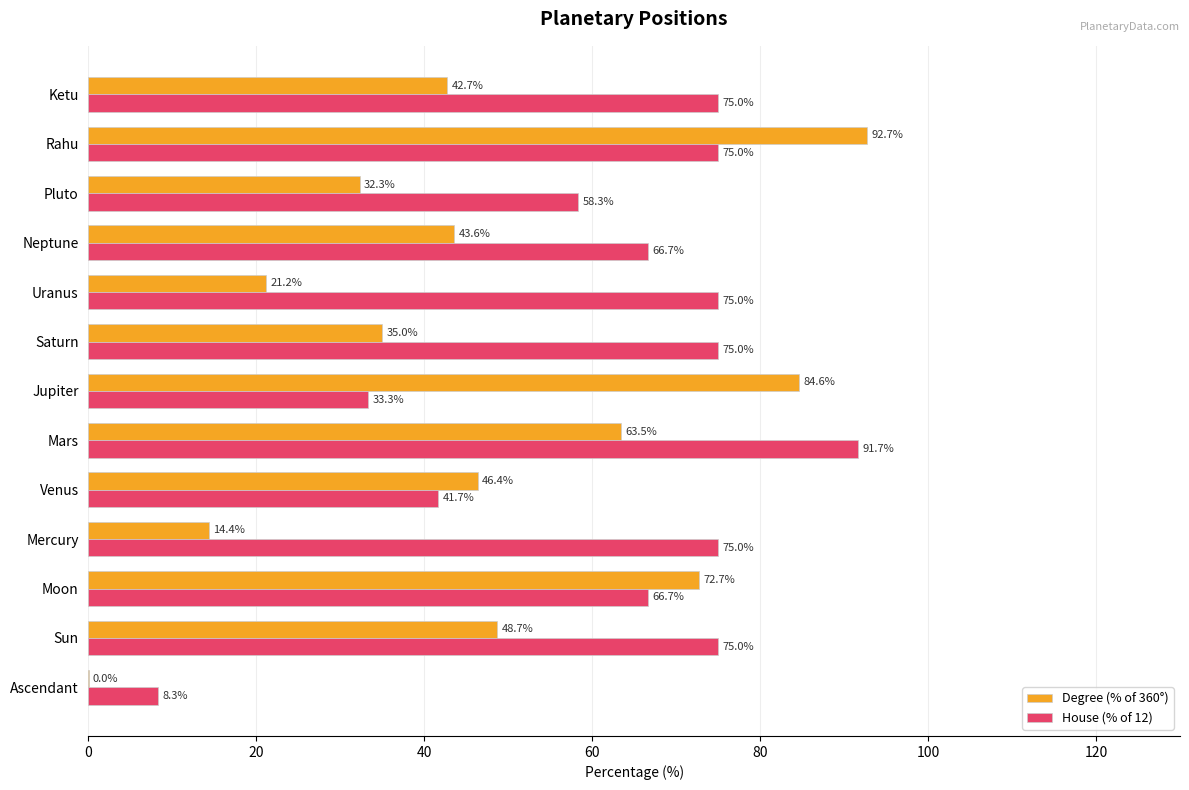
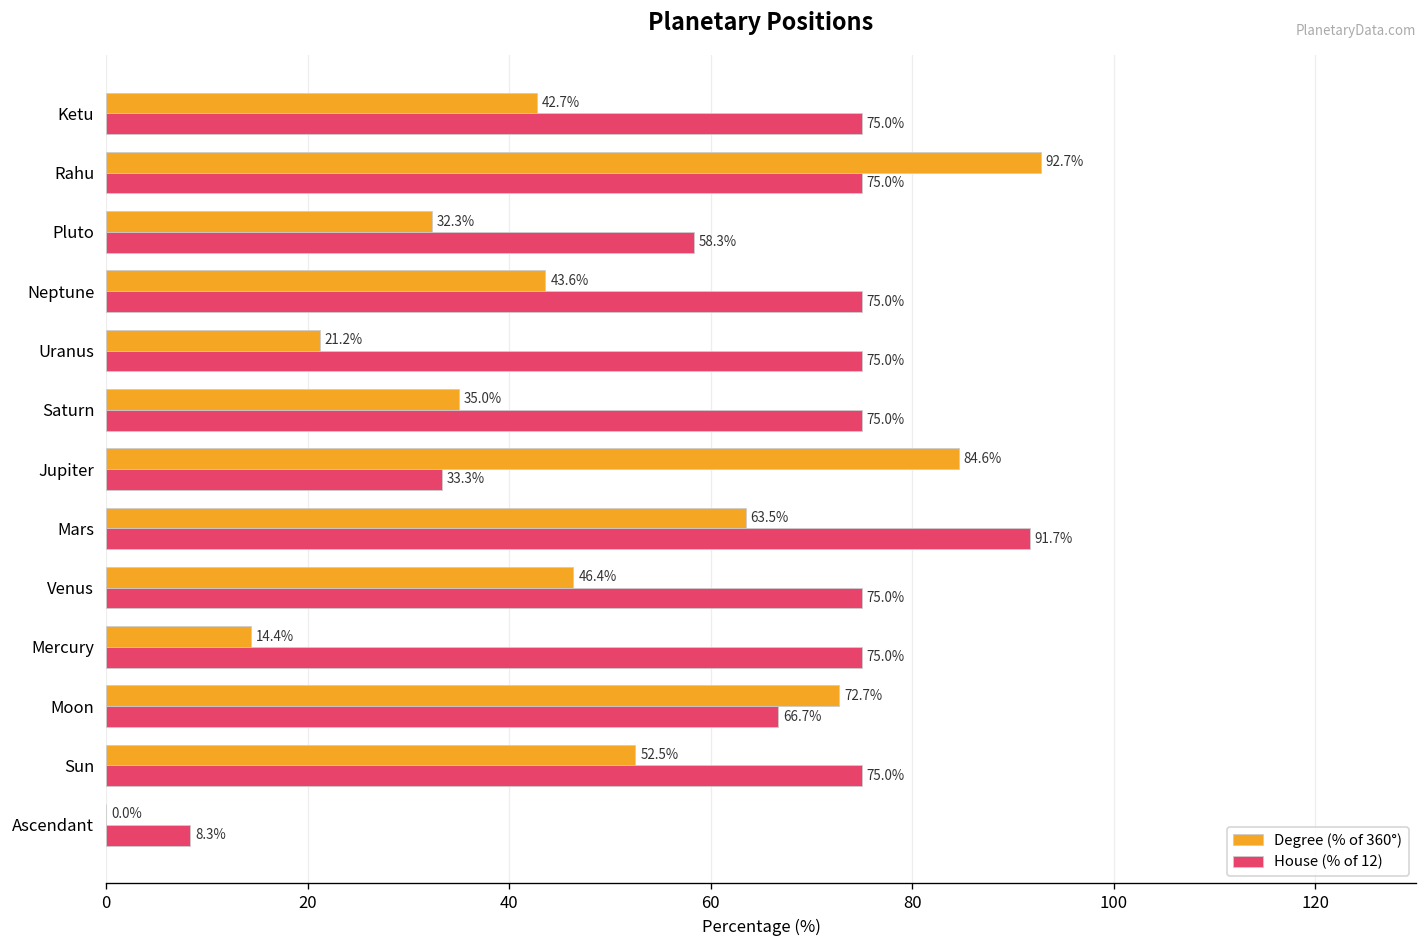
  {
    "Degree (% of 360°)": {
      "Ketu": "42.7%",
      "Rahu": "92.7%",
      "Pluto": "32.3%",
      "Neptune": "43.6%",
      "Uranus": "21.2%",
      "Saturn": "35.0%",
      "Jupiter": "84.6%",
      "Mars": "63.5%",
      "Venus": "46.4%",
      "Mercury": "14.4%",
      "Moon": "72.7%",
-     "Sun": "48.7%",
+     "Sun": "52.5%",
      "Ascendant": "0.0%"
    },
    "House (% of 12)": {
      "Ketu": "75.0%",
      "Rahu": "75.0%",
      "Pluto": "58.3%",
-     "Neptune": "66.7%",
+     "Neptune": "75.0%",
      "Uranus": "75.0%",
      "Saturn": "75.0%",
      "Jupiter": "33.3%",
      "Mars": "91.7%",
-     "Venus": "41.7%",
+     "Venus": "75.0%",
      "Mercury": "75.0%",
      "Moon": "66.7%",
      "Sun": "75.0%",
      "Ascendant": "8.3%"
    }
  }
